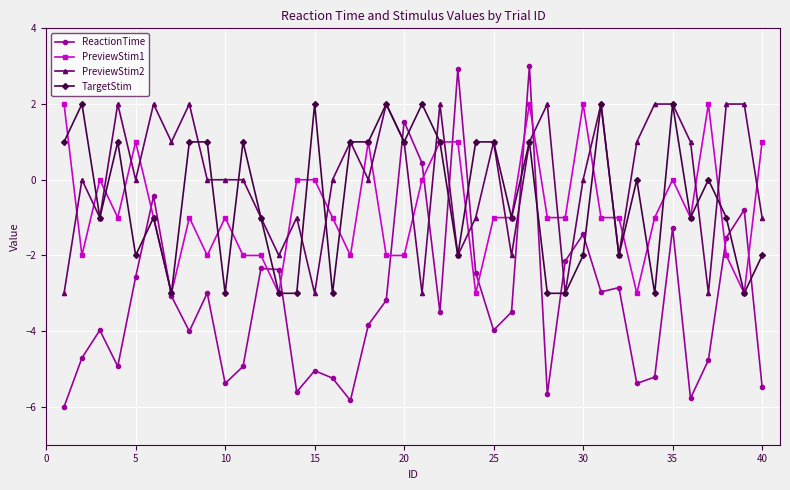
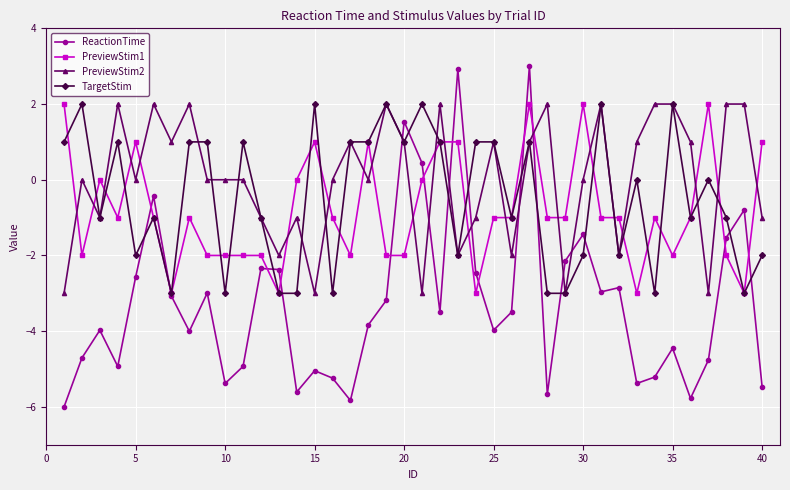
  {
    "ReactionTime": {
      "5": -2.6,
      "10": -5.4,
      "15": -5.0,
      "20": 1.5,
      "25": -4.0,
      "30": -1.4,
-     "35": -1.3,
+     "35": -4.5,
      "40": -5.5
    },
    "PreviewStim1": {
      "5": 1.0,
-     "10": -1.0,
-     "15": 0.0,
+     "10": -2.0,
+     "15": 1.0,
      "20": -2.0,
      "25": -1.0,
      "30": 2.0,
-     "35": 0.0,
+     "35": -2.0,
      "40": 1.0
    }
  }
